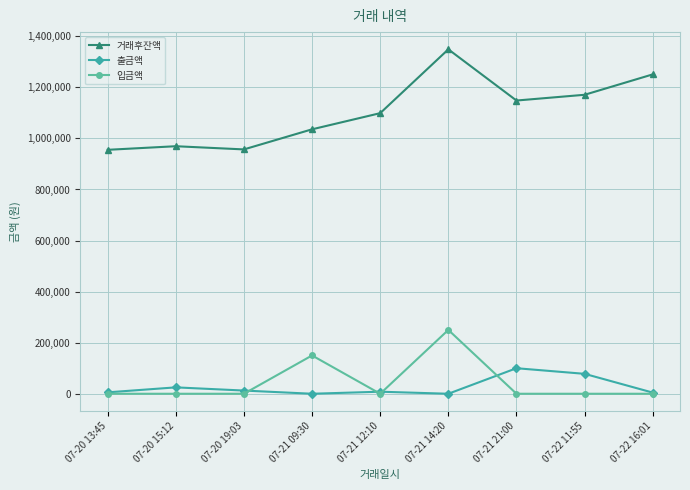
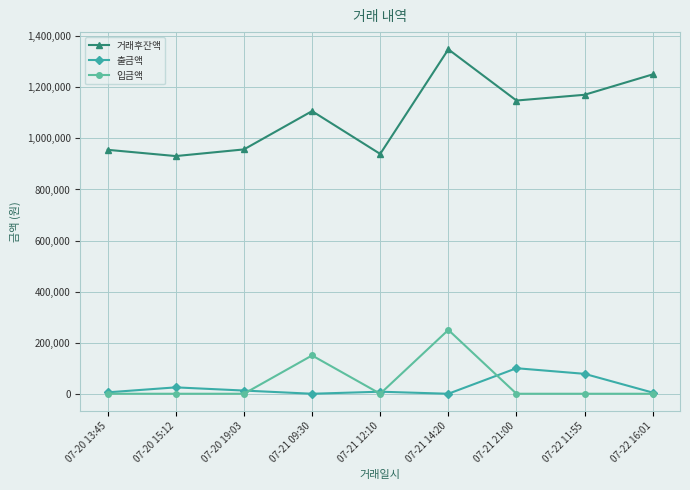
  {
    "거래후잔액": {
      "07-20 13:45": "960,000",
-     "07-20 15:12": "970,000",
+     "07-20 15:12": "930,000",
      "07-20 19:03": "960,000",
-     "07-21 09:30": "1,040,000",
-     "07-21 12:10": "1,100,000",
+     "07-21 09:30": "1,110,000",
+     "07-21 12:10": "940,000",
      "07-21 14:20": "1,350,000",
      "07-21 21:00": "1,150,000",
      "07-22 11:55": "1,170,000",
      "07-22 16:01": "1,250,000"
    }
  }
